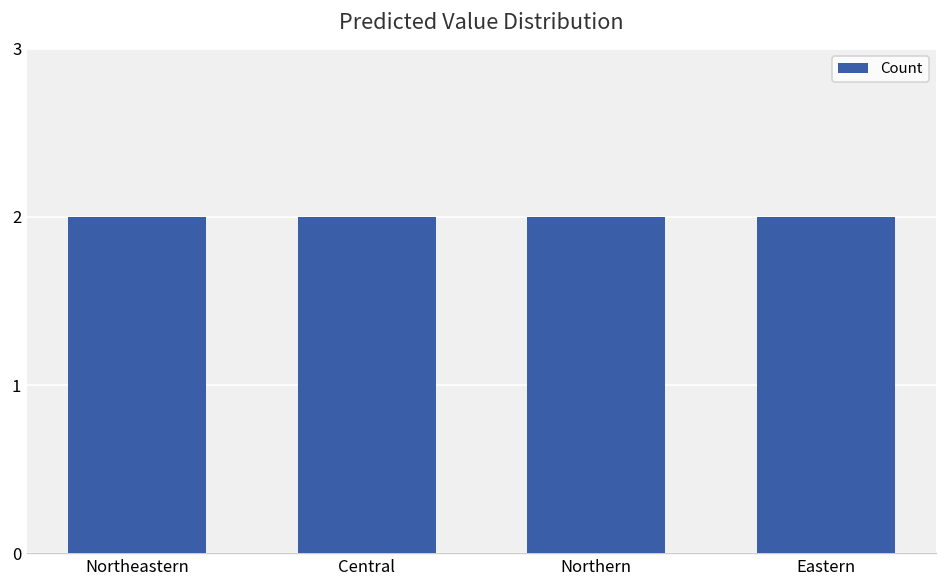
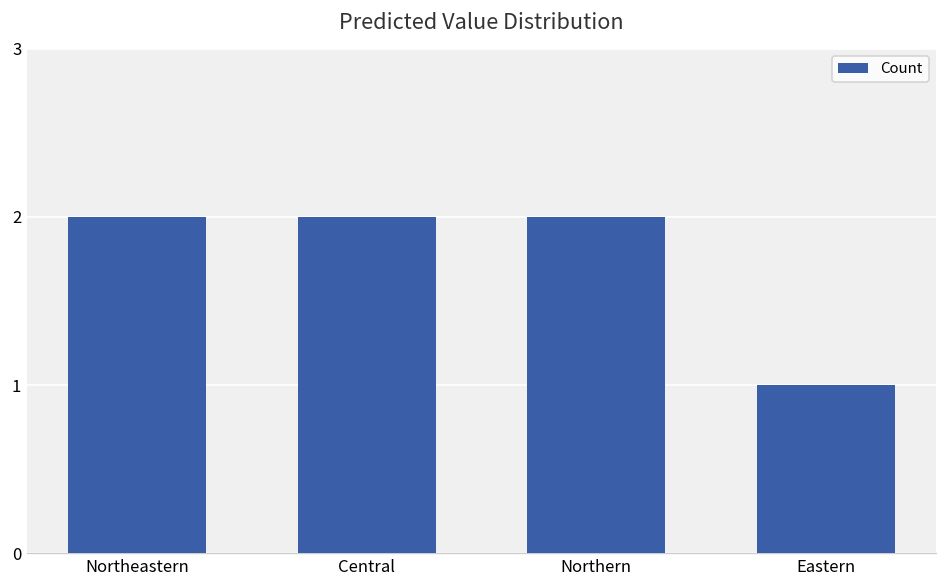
  {
    "Northeastern": 2,
    "Central": 2,
    "Northern": 2,
-   "Eastern": 2
+   "Eastern": 1
  }
